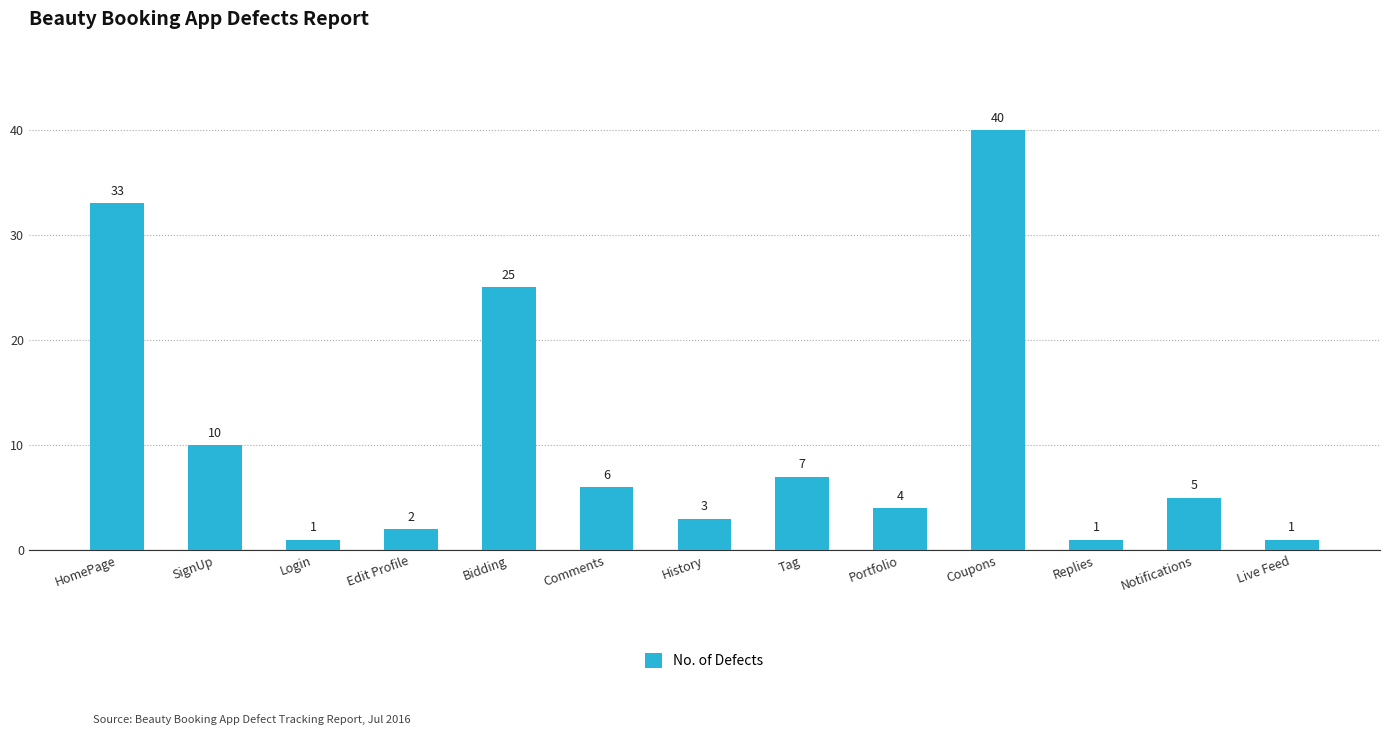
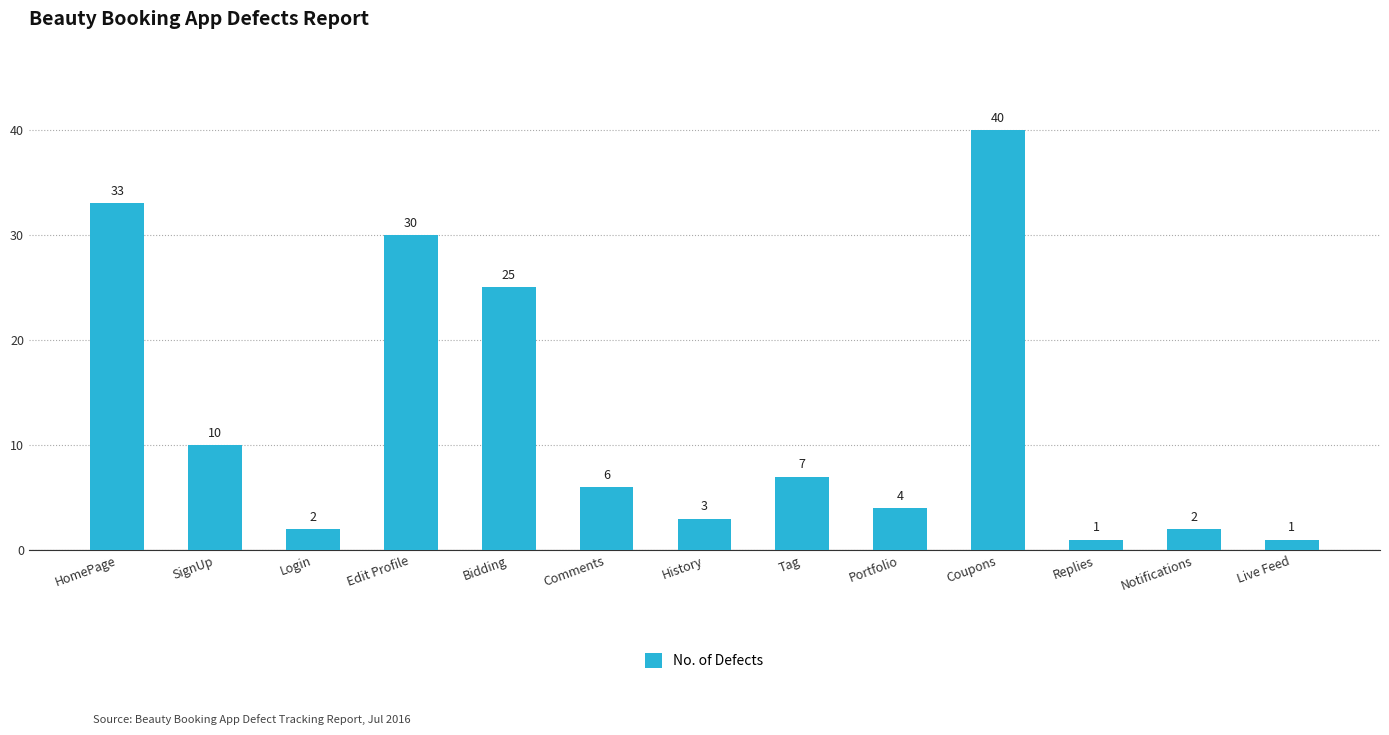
  {
    "HomePage": 33,
    "SignUp": 10,
-   "Login": 1,
-   "Edit Profile": 2,
+   "Login": 2,
+   "Edit Profile": 30,
    "Bidding": 25,
    "Comments": 6,
    "History": 3,
    "Tag": 7,
    "Portfolio": 4,
    "Coupons": 40,
    "Replies": 1,
-   "Notifications": 5,
+   "Notifications": 2,
    "Live Feed": 1
  }
